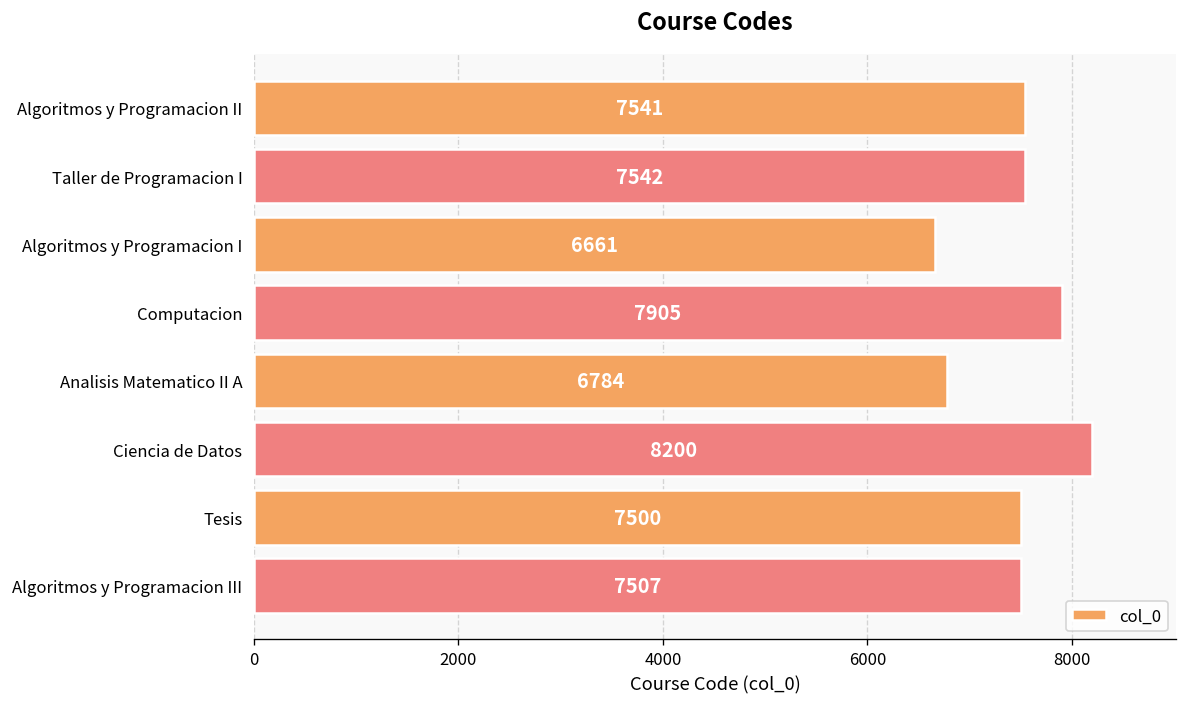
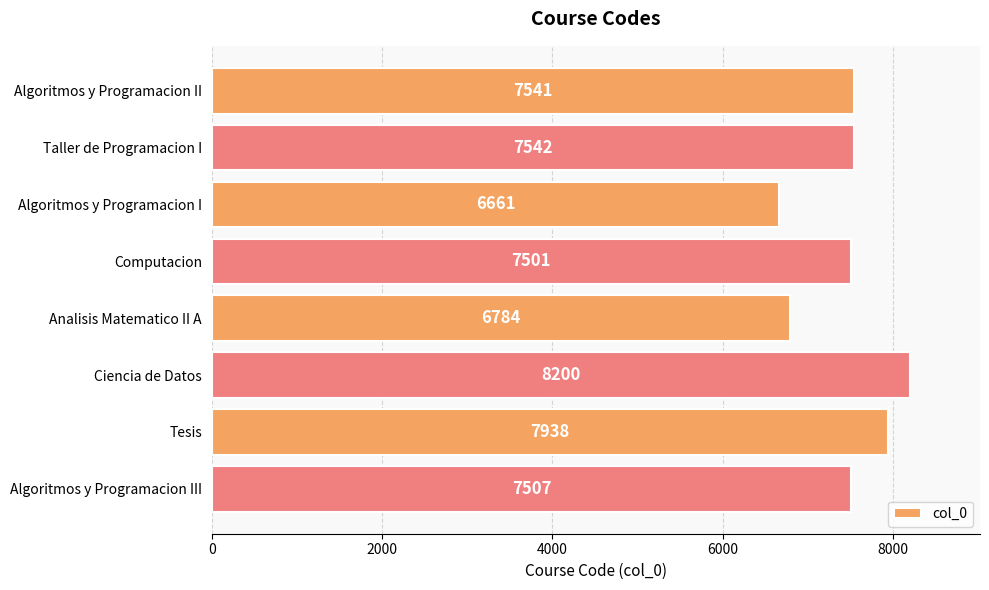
  {
    "Algoritmos y Programacion II": 7541,
    "Taller de Programacion I": 7542,
    "Algoritmos y Programacion I": 6661,
-   "Computacion": 7905,
+   "Computacion": 7501,
    "Analisis Matematico II A": 6784,
    "Ciencia de Datos": 8200,
-   "Tesis": 7500,
+   "Tesis": 7938,
    "Algoritmos y Programacion III": 7507
  }
